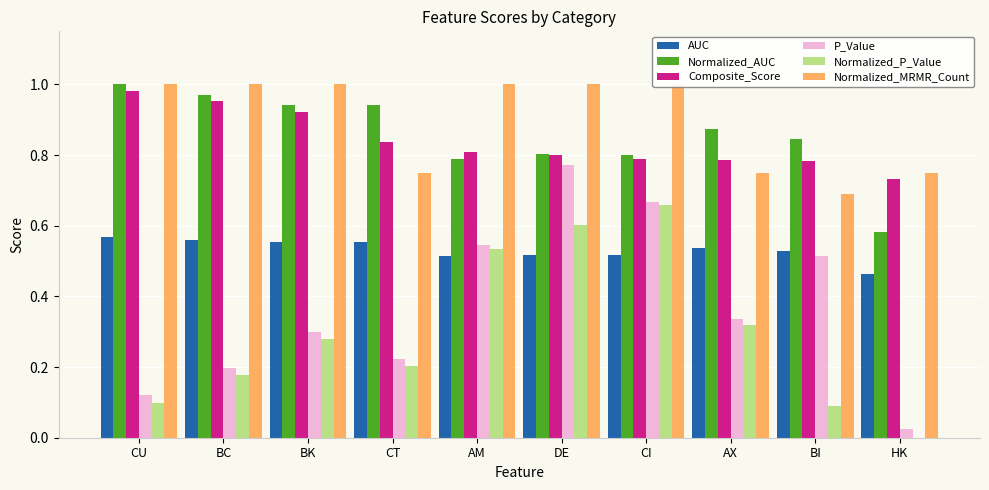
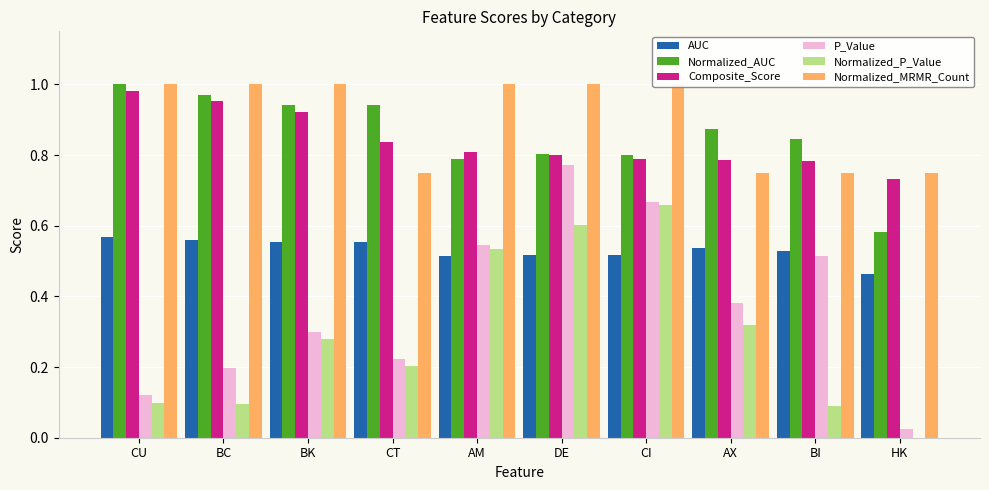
  {
    "AUC": {
      "CU": 0.57,
      "BC": 0.56,
      "BK": 0.55,
      "CT": 0.55,
      "AM": 0.52,
      "DE": 0.52,
      "CI": 0.52,
      "AX": 0.54,
      "BI": 0.53,
      "HK": 0.46
    },
    "Normalized_AUC": {
      "CU": 1.00,
      "BC": 0.97,
      "BK": 0.94,
      "CT": 0.94,
      "AM": 0.79,
      "DE": 0.80,
      "CI": 0.80,
      "AX": 0.87,
      "BI": 0.85,
      "HK": 0.58
    },
    "Composite_Score": {
      "CU": 0.98,
      "BC": 0.95,
      "BK": 0.92,
      "CT": 0.84,
      "AM": 0.81,
      "DE": 0.80,
      "CI": 0.79,
      "AX": 0.79,
      "BI": 0.78,
      "HK": 0.73
    },
    "P_Value": {
      "CU": 0.12,
      "BC": 0.20,
      "BK": 0.30,
      "CT": 0.22,
      "AM": 0.55,
      "DE": 0.77,
      "CI": 0.67,
-     "AX": 0.34,
+     "AX": 0.38,
      "BI": 0.52,
      "HK": 0.03
    },
    "Normalized_P_Value": {
      "CU": 0.10,
-     "BC": 0.18,
+     "BC": 0.10,
      "BK": 0.28,
      "CT": 0.20,
      "AM": 0.53,
      "DE": 0.60,
      "CI": 0.66,
      "AX": 0.32,
      "BI": 0.09,
      "HK": 0.00
    },
    "Normalized_MRMR_Count": {
      "CU": 1.00,
      "BC": 1.00,
      "BK": 1.00,
      "CT": 0.75,
      "AM": 1.00,
      "DE": 1.00,
      "AX": 0.75,
-     "BI": 0.69,
+     "BI": 0.75,
      "HK": 0.75
    }
  }
